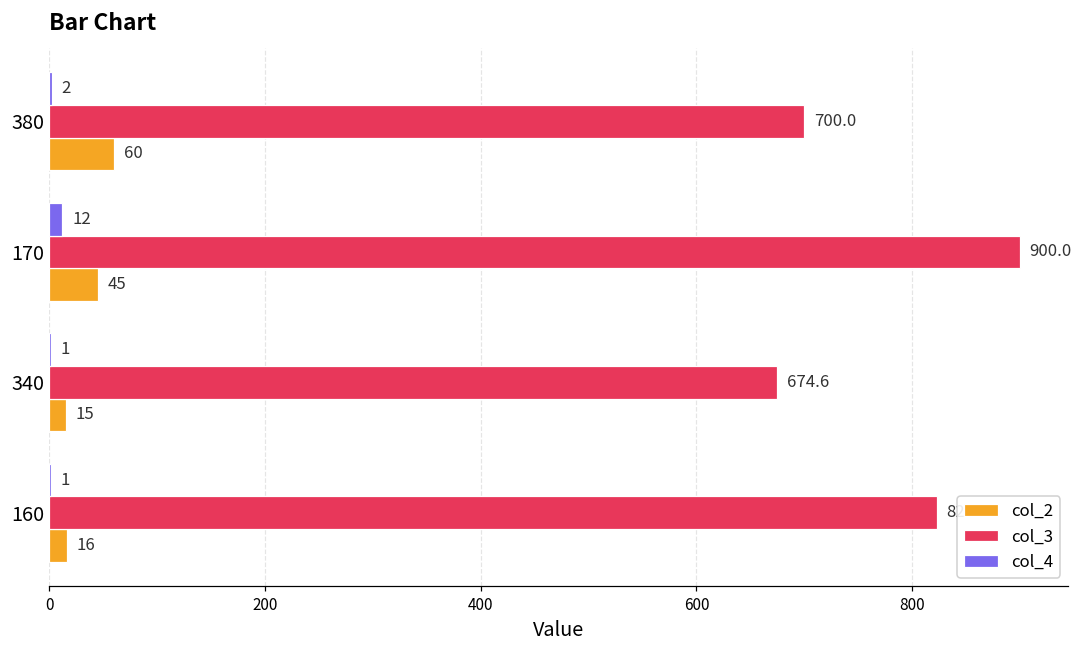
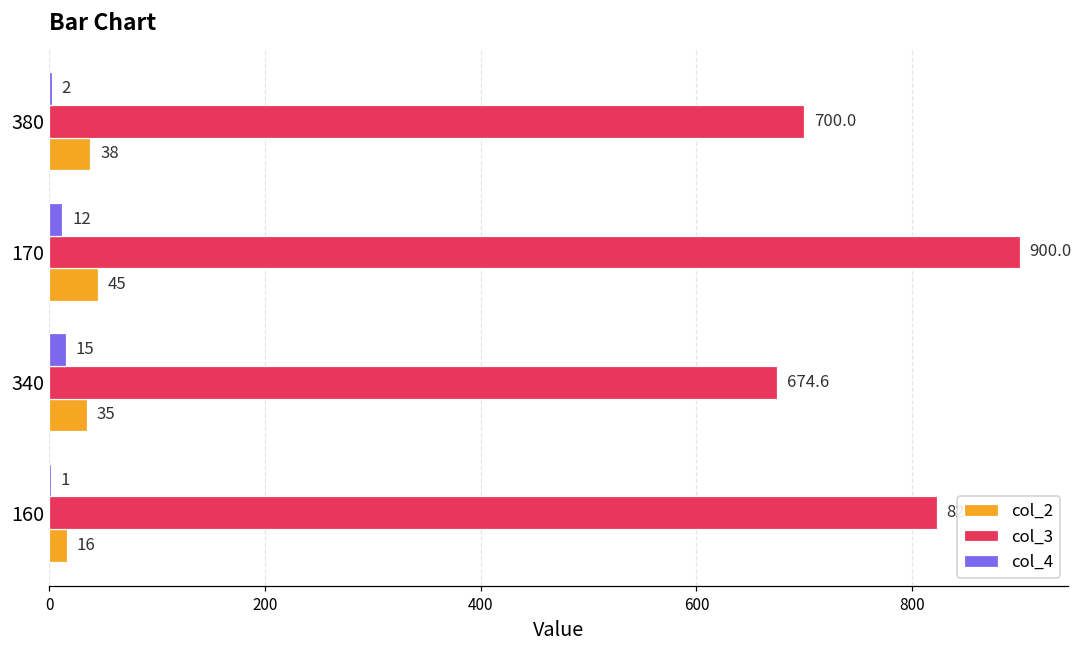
  {
    "col_2": {
-     "380": 60,
+     "380": 38,
      "170": 45,
-     "340": 15,
+     "340": 35,
      "160": 16
    },
    "col_3": {
      "380": 700.0,
      "170": 900.0,
      "340": 674.6
    },
    "col_4": {
      "380": 2,
      "170": 12,
-     "340": 1,
+     "340": 15,
      "160": 1
    }
  }
